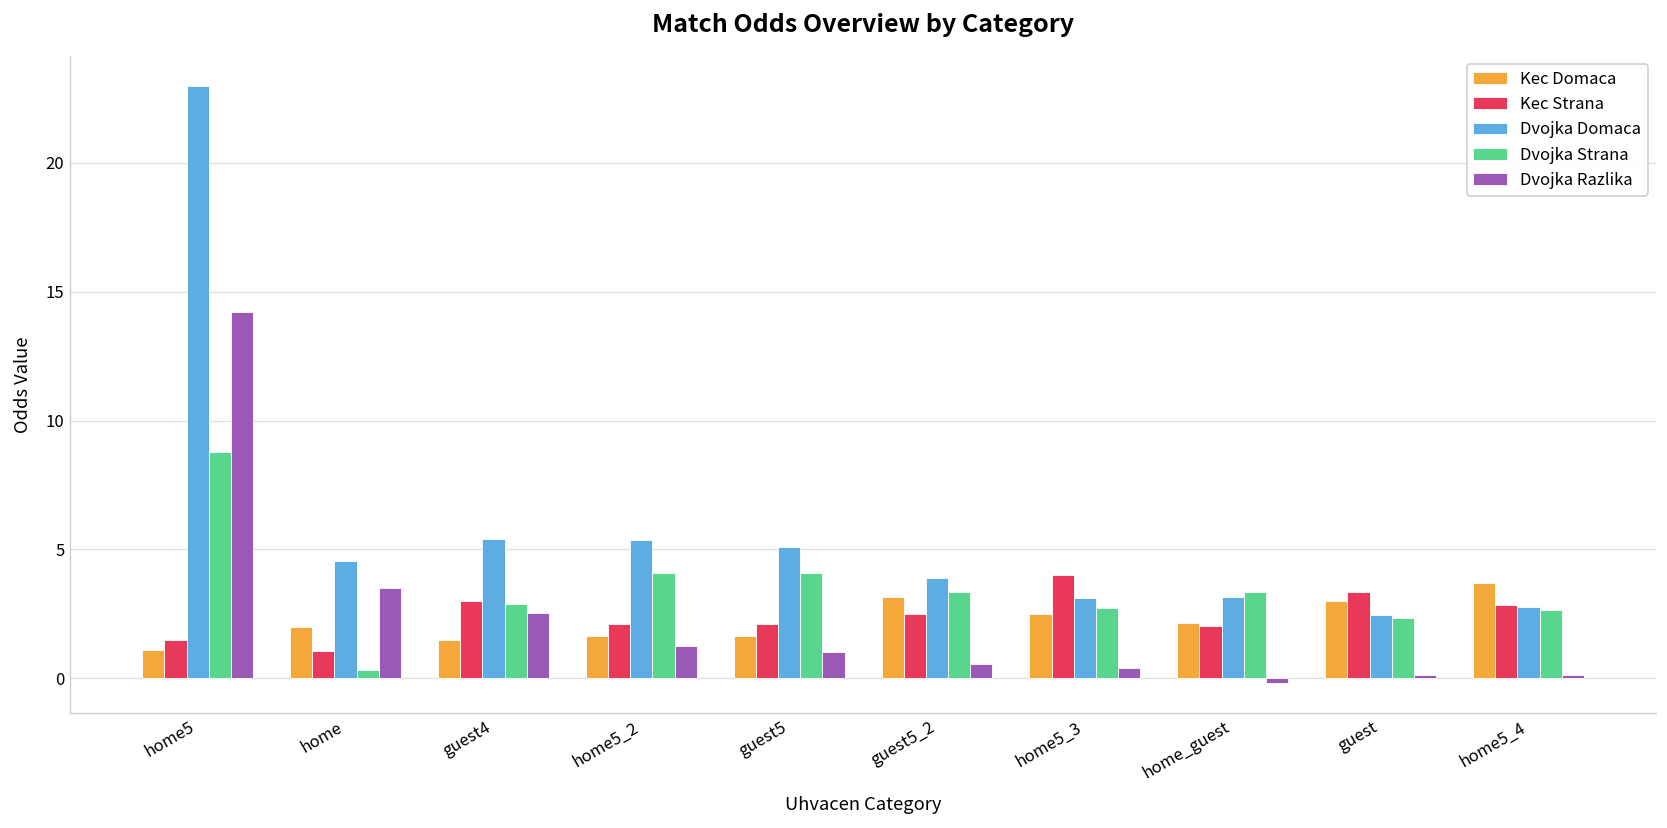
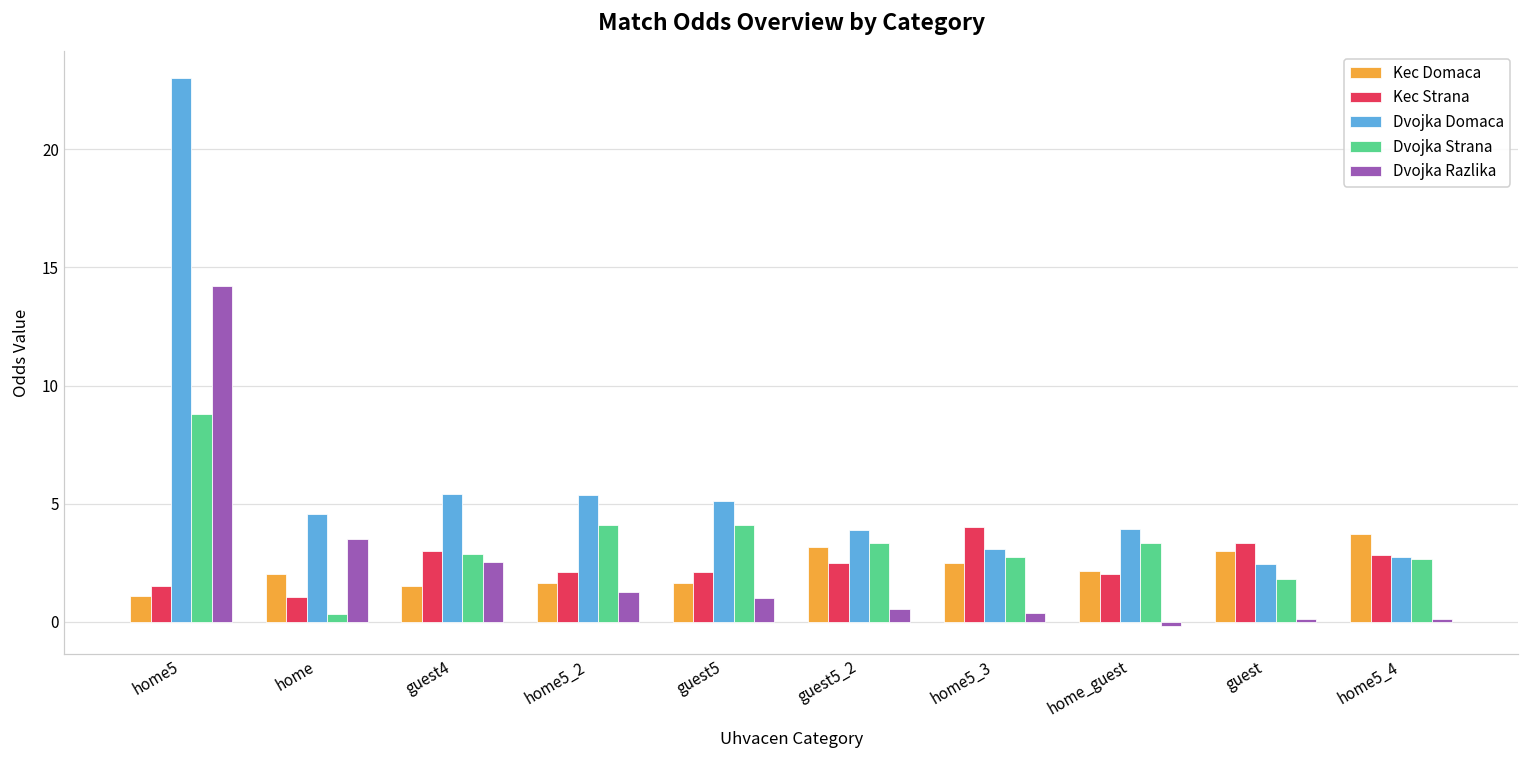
  {
    "Kec Domaca": {
      "home5": 1.1,
      "home": 2.0,
      "guest4": 1.5,
      "home5_2": 1.7,
      "guest5": 1.7,
      "guest5_2": 3.2,
      "home5_3": 2.5,
      "home_guest": 2.2,
      "guest": 3.0,
      "home5_4": 3.7
    },
    "Kec Strana": {
      "home5": 1.5,
      "home": 1.1,
      "guest4": 3.0,
      "home5_2": 2.1,
      "guest5": 2.1,
      "guest5_2": 2.5,
      "home5_3": 4.0,
      "home_guest": 2.0,
      "guest": 3.4,
      "home5_4": 2.8
    },
    "Dvojka Domaca": {
      "home5": 23.0,
      "home": 4.6,
      "guest4": 5.4,
      "home5_2": 5.4,
      "guest5": 5.1,
      "guest5_2": 3.9,
      "home5_3": 3.1,
-     "home_guest": 3.2,
+     "home_guest": 3.9,
      "guest": 2.5,
      "home5_4": 2.8
    },
    "Dvojka Strana": {
      "home5": 8.8,
      "home": 0.3,
      "guest4": 2.9,
      "home5_2": 4.1,
      "guest5": 4.1,
      "guest5_2": 3.4,
      "home5_3": 2.7,
      "home_guest": 3.4,
-     "guest": 2.3,
+     "guest": 1.8,
      "home5_4": 2.6
    },
    "Dvojka Razlika": {
      "home5": 14.2,
      "home": 3.5,
      "guest4": 2.5,
      "home5_2": 1.3,
      "guest5": 1.0,
      "guest5_2": 0.6,
      "home5_3": 0.4,
      "home_guest": -0.2
    }
  }
